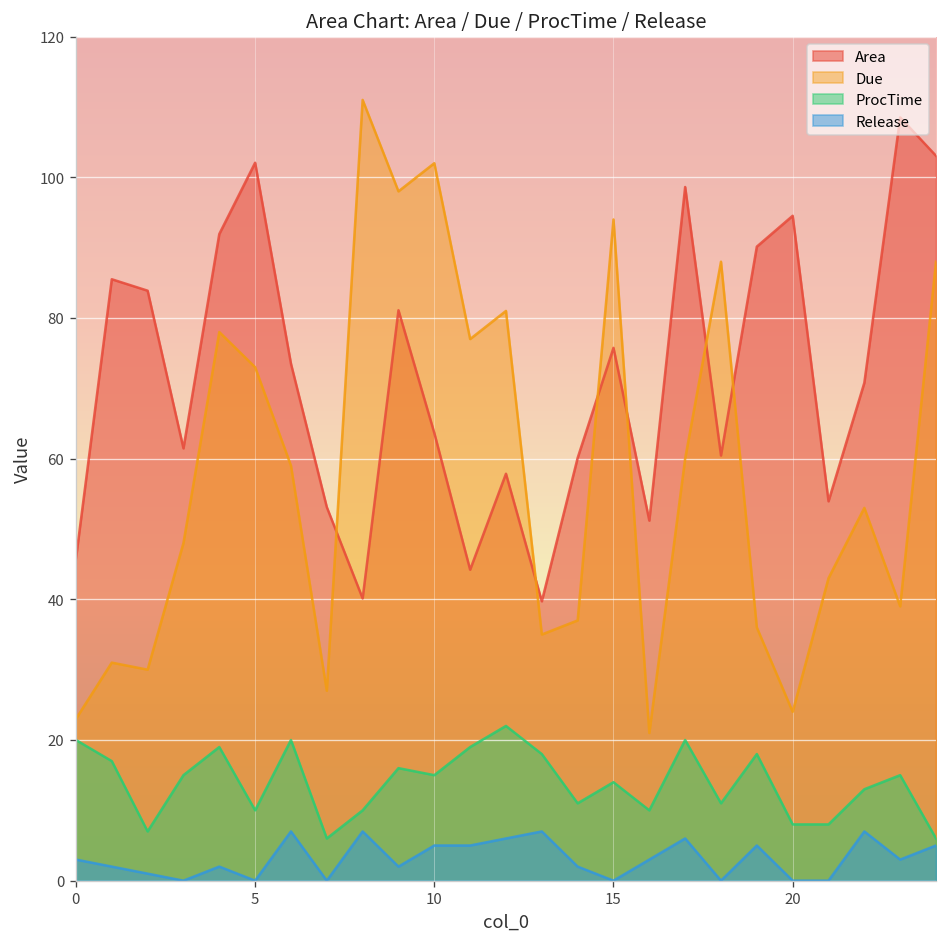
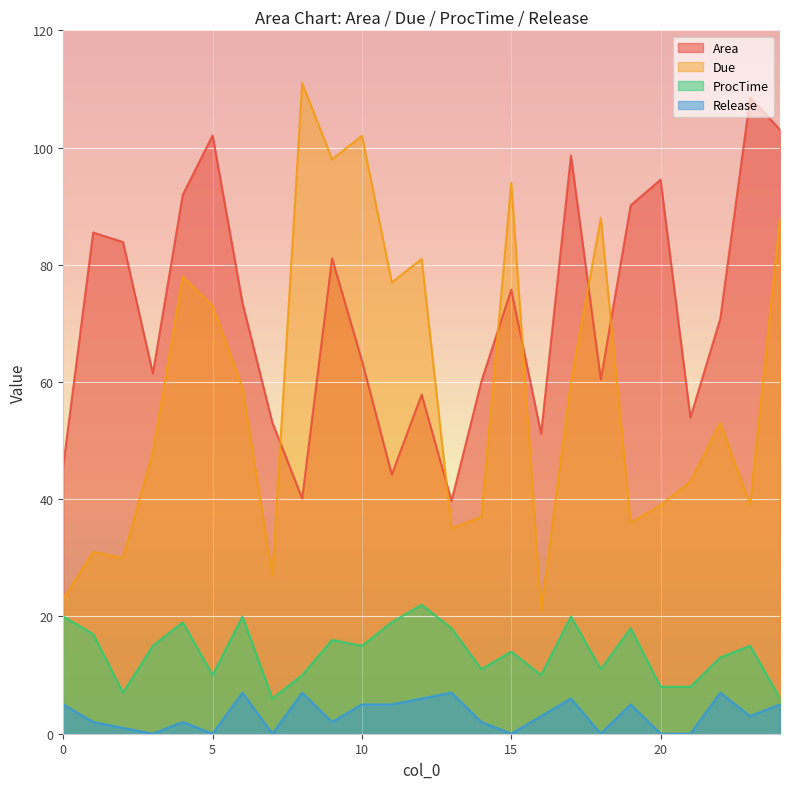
  {
    "Area": {
      "0": 46,
      "5": 102,
      "10": 64,
      "15": 76,
      "20": 95
    },
    "Due": {
      "0": 23,
      "5": 73,
      "10": 102,
      "15": 94,
-     "20": 24
+     "20": 39
    },
    "ProcTime": {
      "0": 20,
      "5": 10,
      "10": 15,
      "15": 14,
      "20": 8
    },
    "Release": {
-     "0": 3,
+     "0": 5,
      "5": 0,
      "10": 5,
      "15": 0,
      "20": 0
    }
  }
